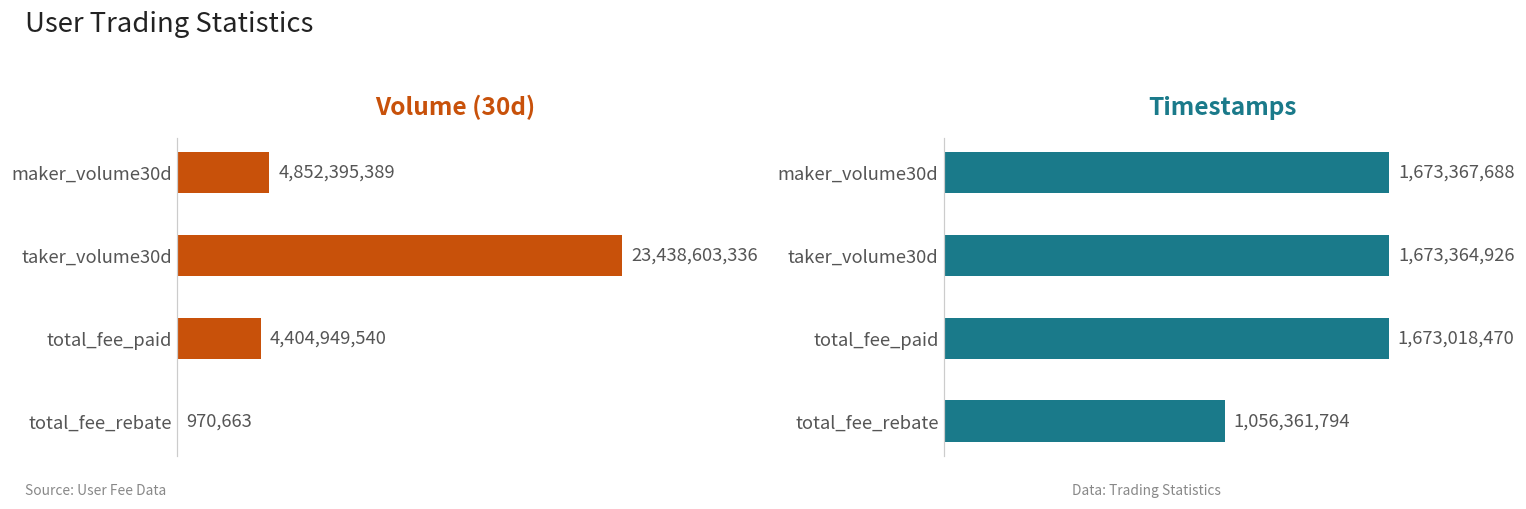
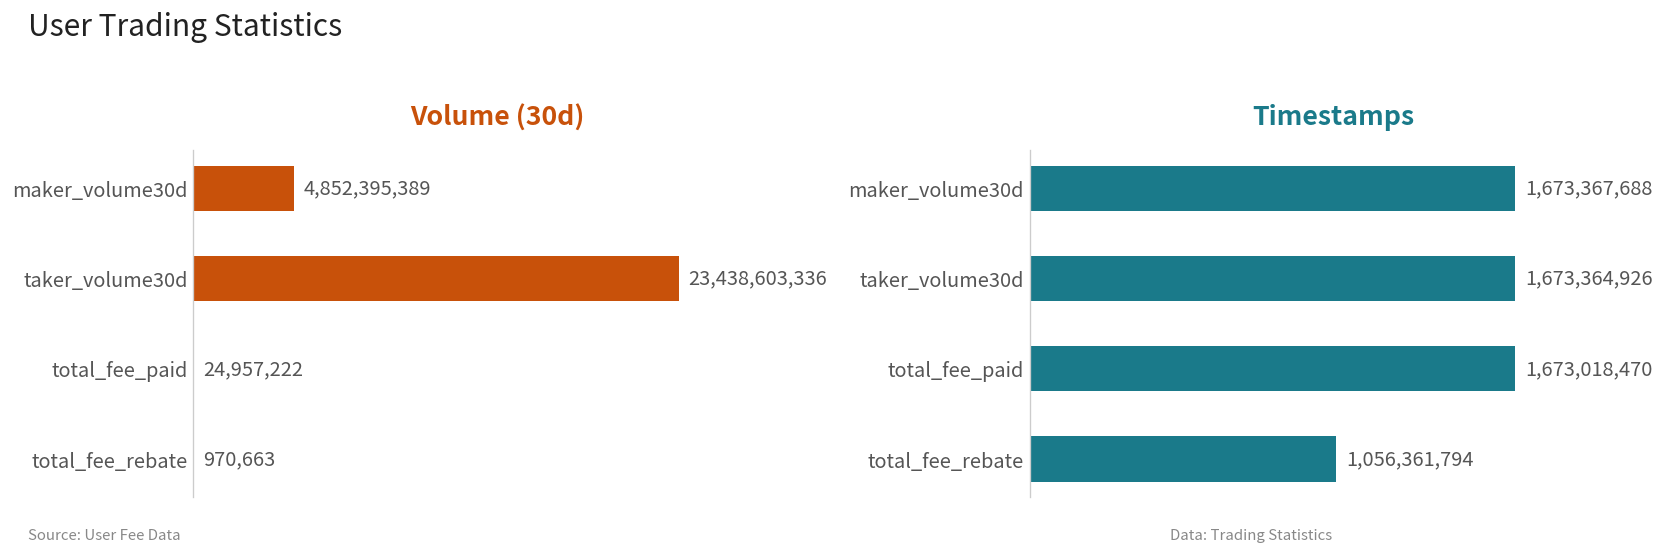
  {
    "Volume (30d)": {
      "maker_volume30d": "4,852,395,389",
      "taker_volume30d": "23,438,603,336",
-     "total_fee_paid": "4,404,949,540",
+     "total_fee_paid": "24,957,222",
      "total_fee_rebate": "970,663"
    },
    "Timestamps": {
      "maker_volume30d": "1,673,367,688",
      "taker_volume30d": "1,673,364,926",
      "total_fee_paid": "1,673,018,470",
      "total_fee_rebate": "1,056,361,794"
    }
  }
